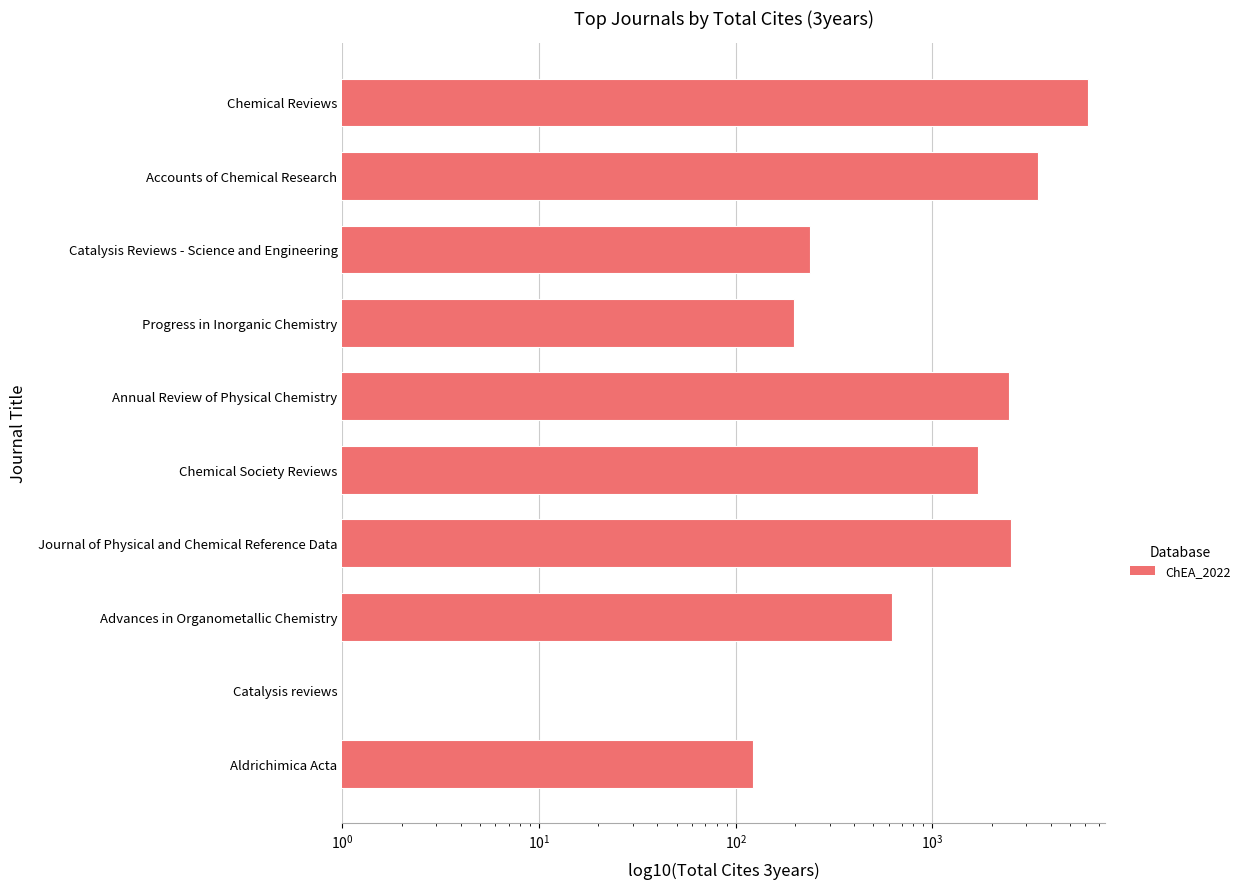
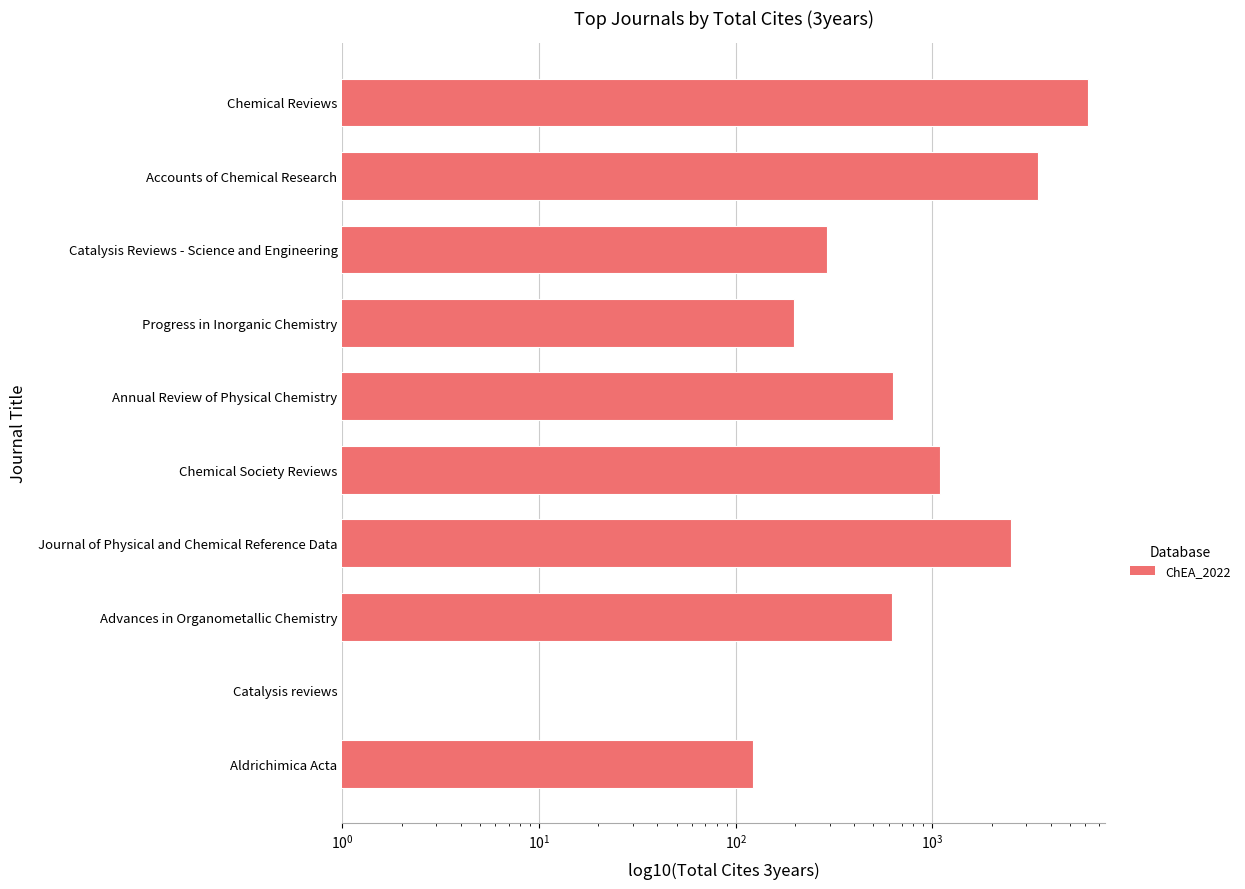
  {
    "Chemical Reviews": 6200,
    "Accounts of Chemical Research": 3500,
-   "Catalysis Reviews - Science and Engineering": 240,
+   "Catalysis Reviews - Science and Engineering": 290,
    "Progress in Inorganic Chemistry": 200,
-   "Annual Review of Physical Chemistry": 2500,
-   "Chemical Society Reviews": 1700,
+   "Annual Review of Physical Chemistry": 630,
+   "Chemical Society Reviews": 1100,
    "Journal of Physical and Chemical Reference Data": 2500,
    "Advances in Organometallic Chemistry": 630,
    "Aldrichimica Acta": 120
  }
